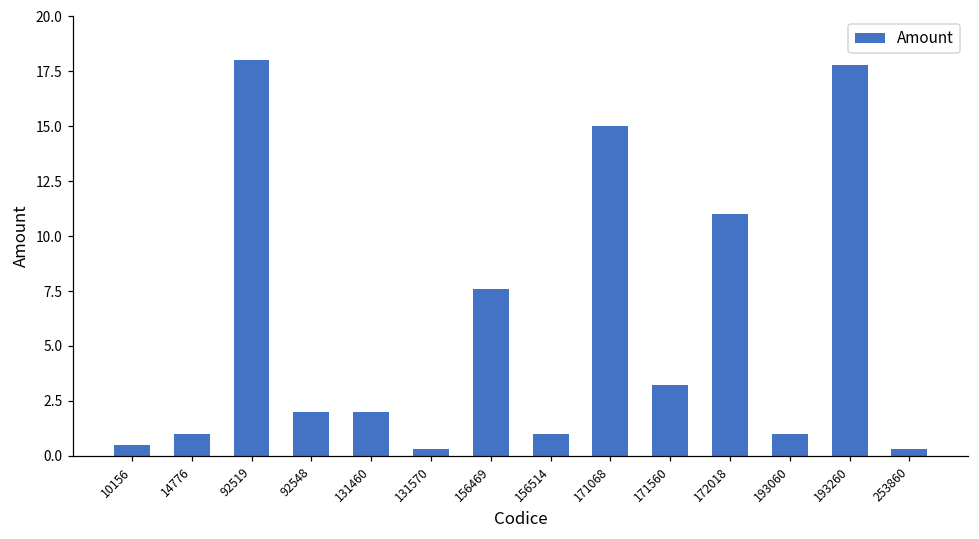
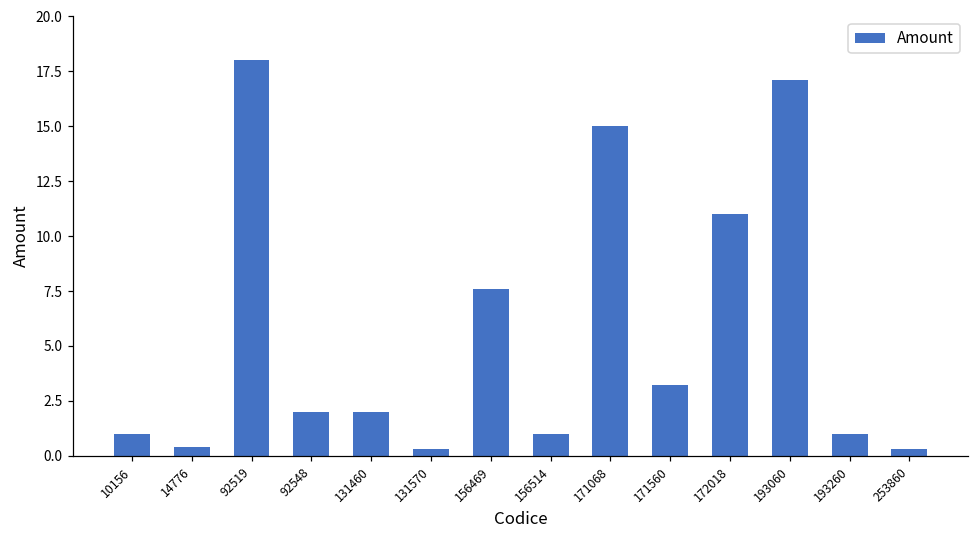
  {
-   "10156": 0.5,
-   "14776": 1.0,
+   "10156": 1.0,
+   "14776": 0.4,
    "92519": 18.0,
    "92548": 2.0,
    "131460": 2.0,
    "131570": 0.3,
    "156469": 7.6,
    "156514": 1.0,
    "171068": 15.0,
    "171560": 3.2,
    "172018": 11.0,
-   "193060": 1.0,
-   "193260": 17.8,
+   "193060": 17.1,
+   "193260": 1.0,
    "253860": 0.3
  }
